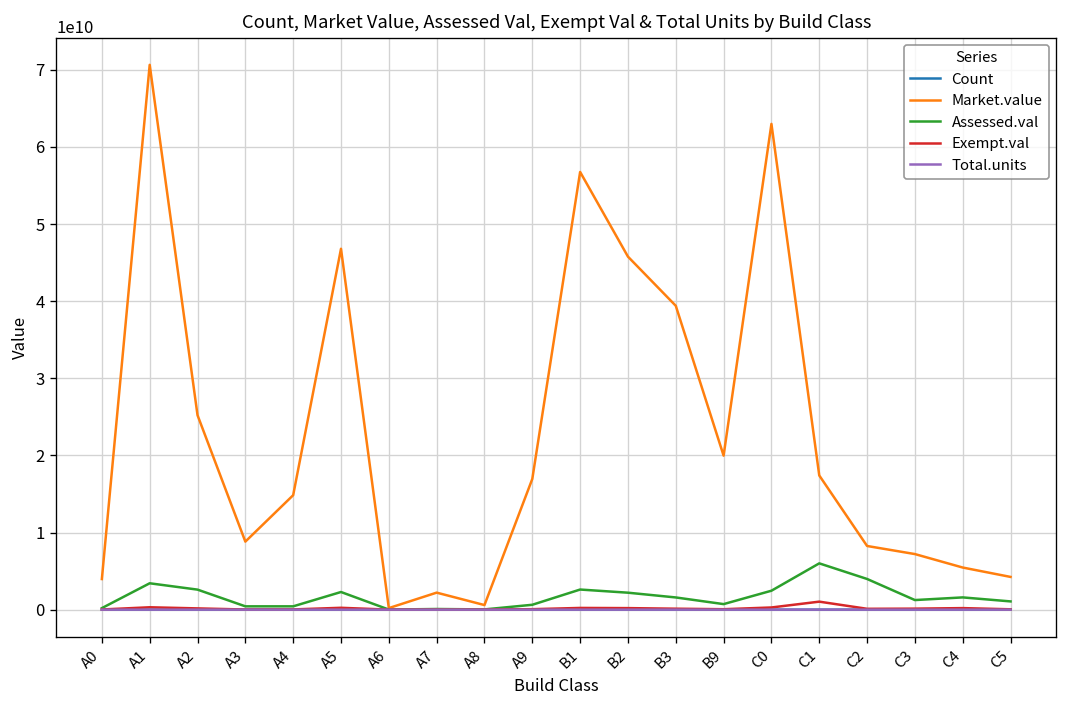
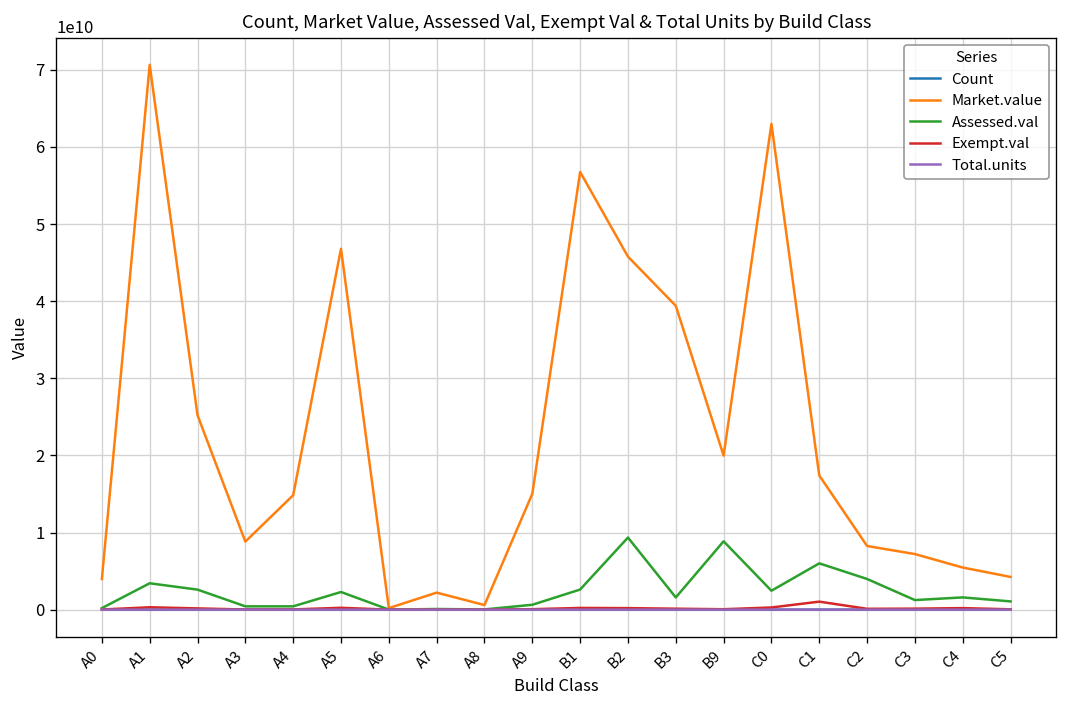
  {
    "Total.units": {
      "C1": 0
    },
    "Market.value": {
      "A0": 4000000000,
      "A1": 71000000000,
      "A2": 25000000000,
      "A3": 9000000000,
      "A4": 15000000000,
      "A5": 47000000000,
      "A7": 2000000000,
      "A8": 1000000000,
-     "A9": 17000000000,
+     "A9": 15000000000,
      "B1": 57000000000,
      "B2": 46000000000,
      "B3": 39000000000,
      "B9": 20000000000,
      "C0": 63000000000,
      "C1": 17000000000,
      "C2": 8000000000,
      "C3": 7000000000,
      "C4": 5000000000,
      "C5": 4000000000
    },
    "Assessed.val": {
      "A1": 3000000000,
      "A2": 3000000000,
      "A3": 0,
      "A4": 0,
      "A5": 2000000000,
      "A9": 1000000000,
      "B1": 3000000000,
-     "B2": 2000000000,
+     "B2": 9000000000,
      "B3": 2000000000,
-     "B9": 1000000000,
+     "B9": 9000000000,
      "C0": 2000000000,
      "C1": 6000000000,
      "C2": 4000000000,
      "C3": 1000000000,
      "C4": 2000000000,
      "C5": 1000000000
    },
    "Exempt.val": {
      "C1": 1000000000
    }
  }
